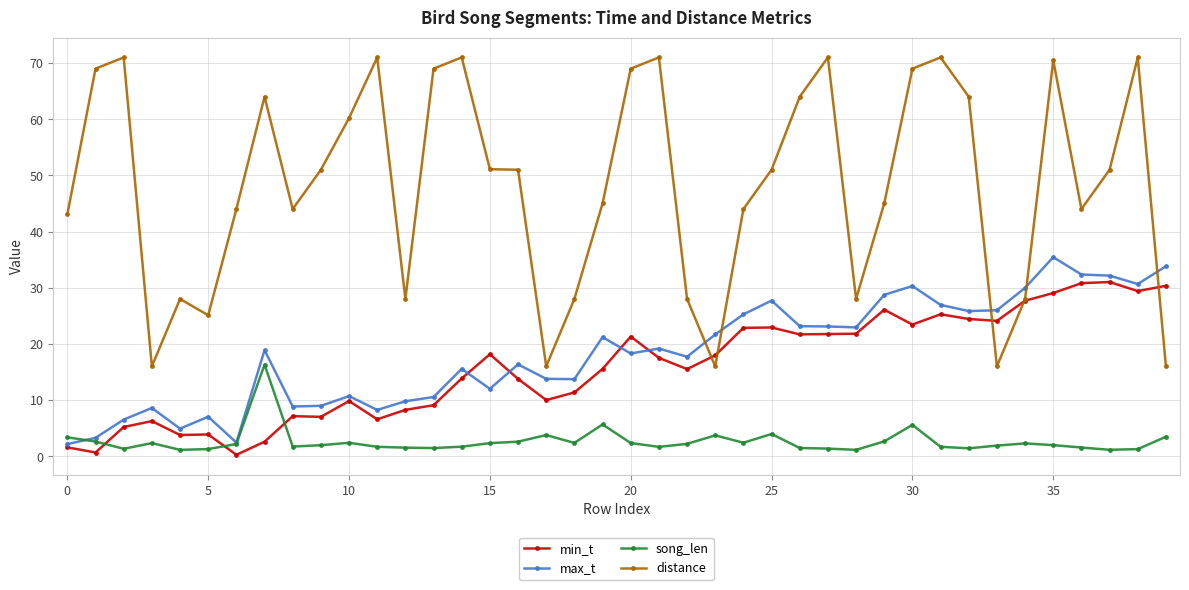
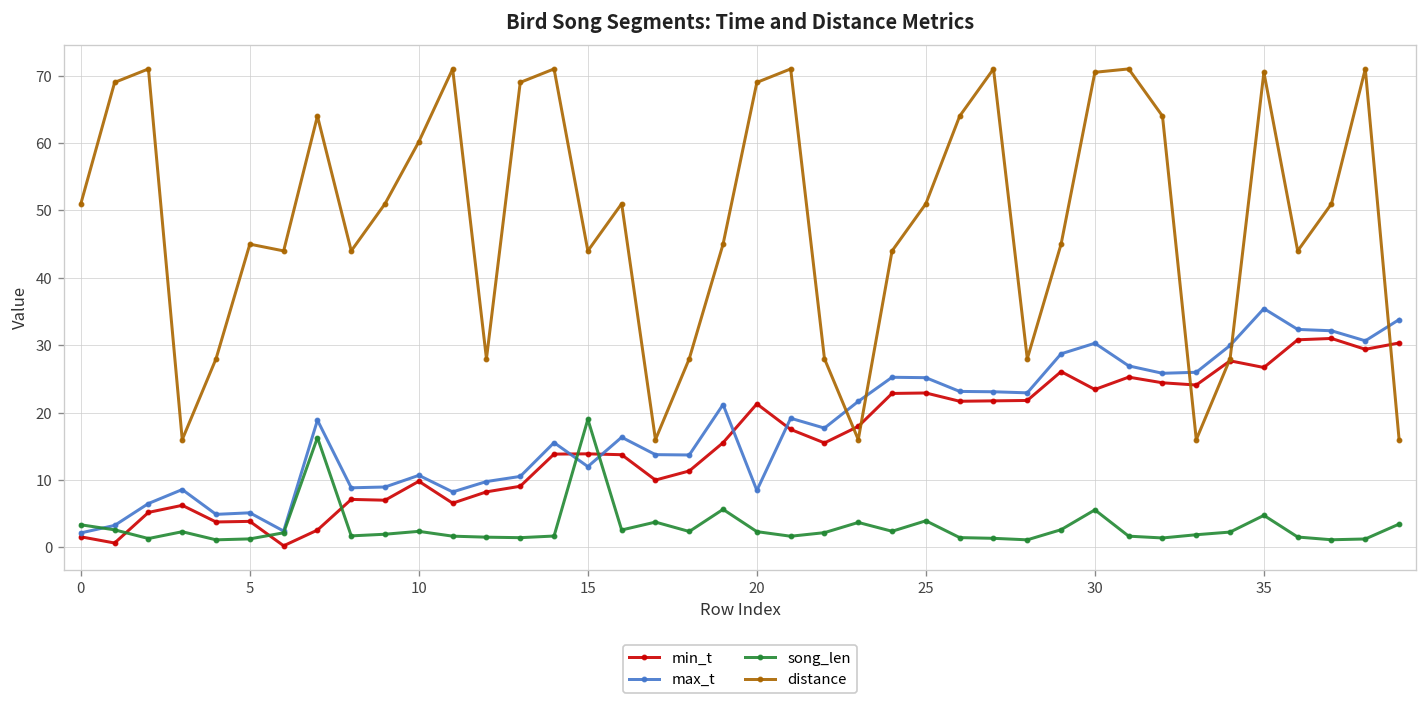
  {
    "min_t": {
      "0": 2,
      "5": 4,
      "10": 10,
-     "15": 18,
+     "15": 14,
      "20": 21,
      "25": 23,
      "30": 23,
-     "35": 29
+     "35": 27
    },
    "max_t": {
      "0": 2,
-     "5": 7,
+     "5": 5,
      "10": 11,
      "15": 12,
-     "20": 18,
-     "25": 28,
+     "20": 8,
+     "25": 25,
      "30": 30,
      "35": 35
    },
    "song_len": {
      "0": 3,
      "5": 1,
      "10": 2,
-     "15": 2,
+     "15": 19,
      "20": 2,
      "25": 4,
      "30": 6,
-     "35": 2
+     "35": 5
    },
    "distance": {
-     "0": 43,
-     "5": 25,
+     "0": 51,
+     "5": 45,
      "10": 60,
-     "15": 51,
+     "15": 44,
      "20": 69,
      "25": 51,
-     "30": 69,
+     "30": 71,
      "35": 71
    }
  }
